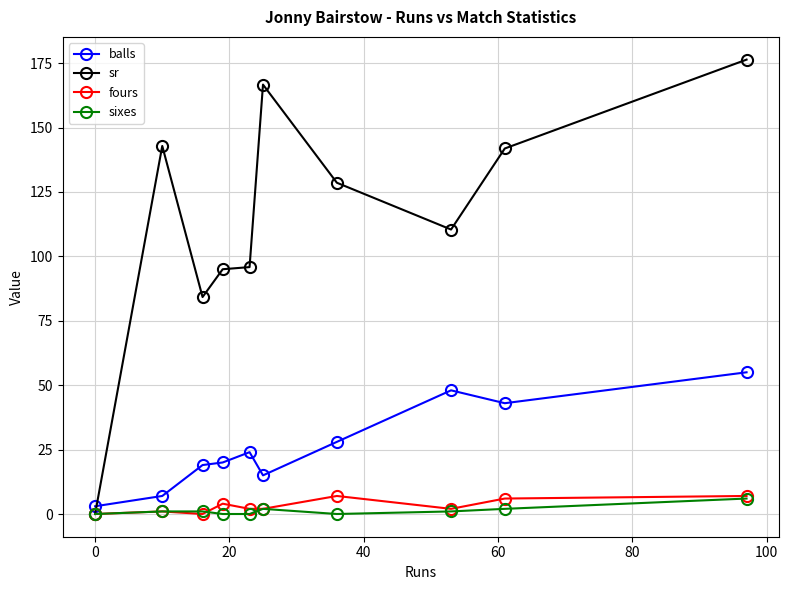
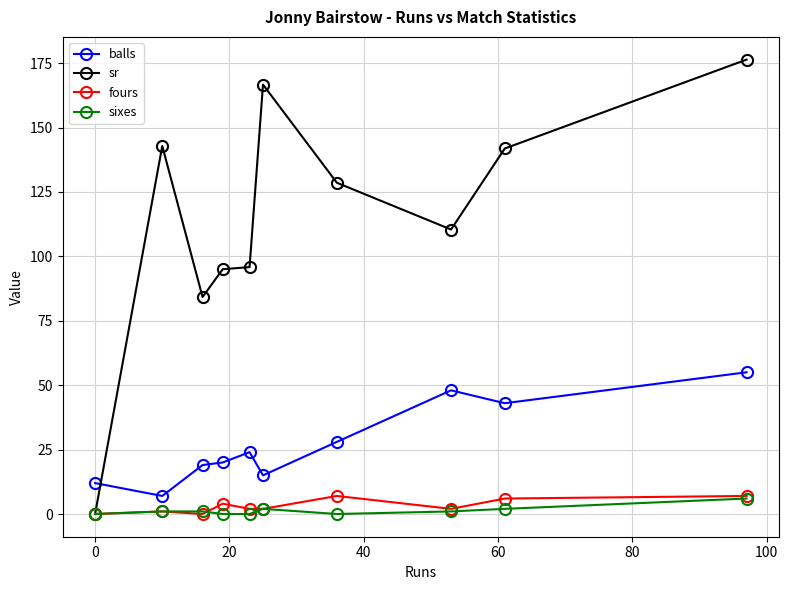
  {
    "balls": {
-     "0": 3
+     "0": 12
    }
  }
